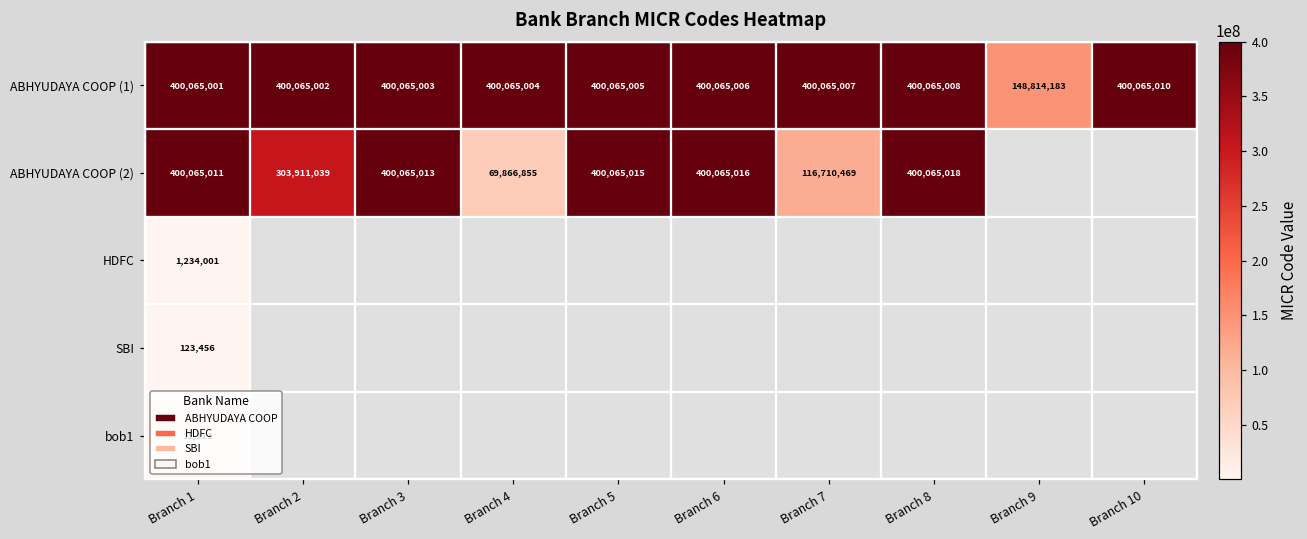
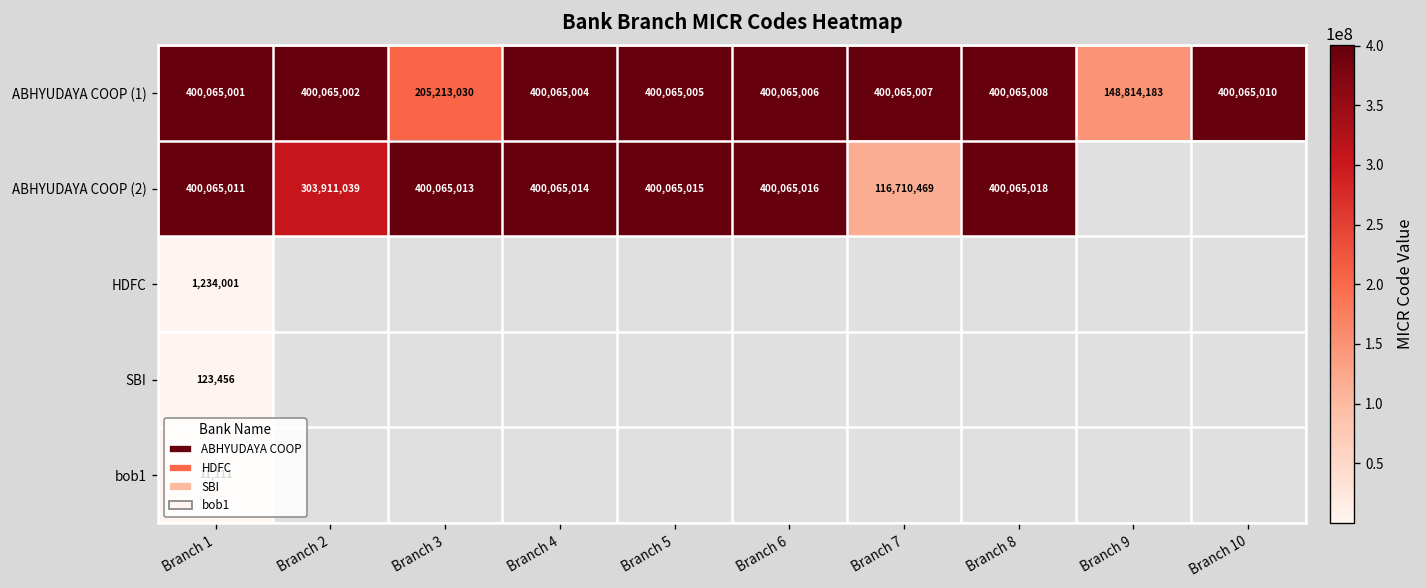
  {
    "ABHYUDAYA COOP (1)": {
      "Branch 1": "400,065,001",
      "Branch 2": "400,065,002",
-     "Branch 3": "400,065,003",
+     "Branch 3": "205,213,030",
      "Branch 4": "400,065,004",
      "Branch 5": "400,065,005",
      "Branch 6": "400,065,006",
      "Branch 7": "400,065,007",
      "Branch 8": "400,065,008",
      "Branch 9": "148,814,183",
      "Branch 10": "400,065,010"
    },
    "ABHYUDAYA COOP (2)": {
      "Branch 1": "400,065,011",
      "Branch 2": "303,911,039",
      "Branch 3": "400,065,013",
-     "Branch 4": "69,866,855",
+     "Branch 4": "400,065,014",
      "Branch 5": "400,065,015",
      "Branch 6": "400,065,016",
      "Branch 7": "116,710,469",
      "Branch 8": "400,065,018"
    },
    "HDFC": {
      "Branch 1": "1,234,001"
    },
    "SBI": {
      "Branch 1": "123,456"
    }
  }
